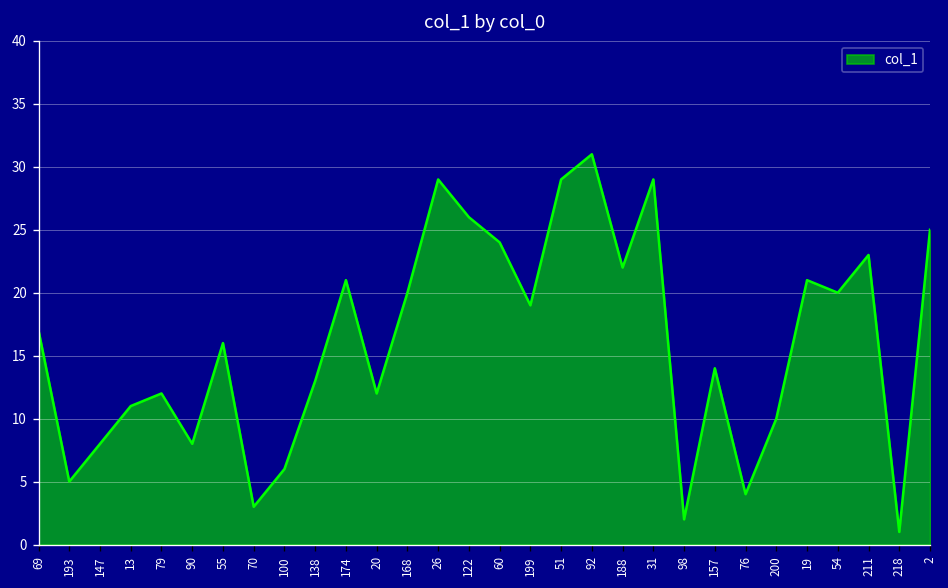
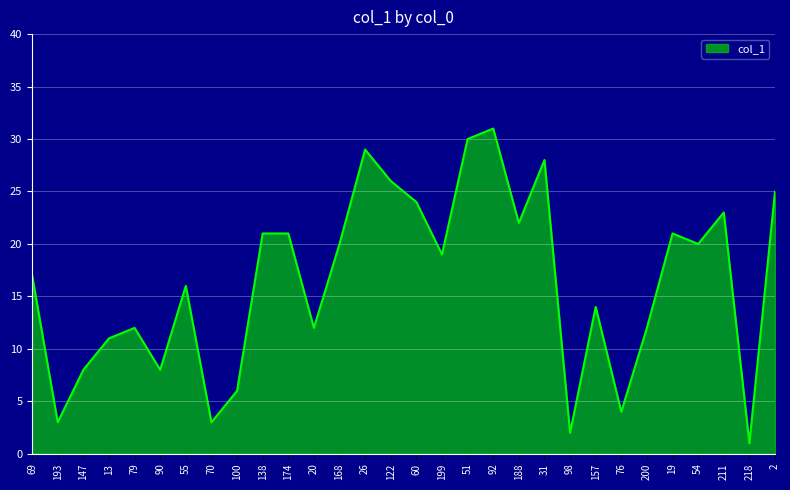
  {
    "69": 17,
-   "193": 5,
+   "193": 3,
    "147": 8,
    "13": 11,
    "79": 12,
    "90": 8,
    "55": 16,
    "70": 3,
    "100": 6,
-   "138": 13,
+   "138": 21,
    "174": 21,
    "20": 12,
    "168": 20,
    "26": 29,
    "122": 26,
    "60": 24,
    "199": 19,
-   "51": 29,
+   "51": 30,
    "92": 31,
    "188": 22,
-   "31": 29,
+   "31": 28,
    "98": 2,
    "157": 14,
    "76": 4,
-   "200": 10,
+   "200": 12,
    "19": 21,
    "54": 20,
    "211": 23,
    "218": 1,
    "2": 25
  }
